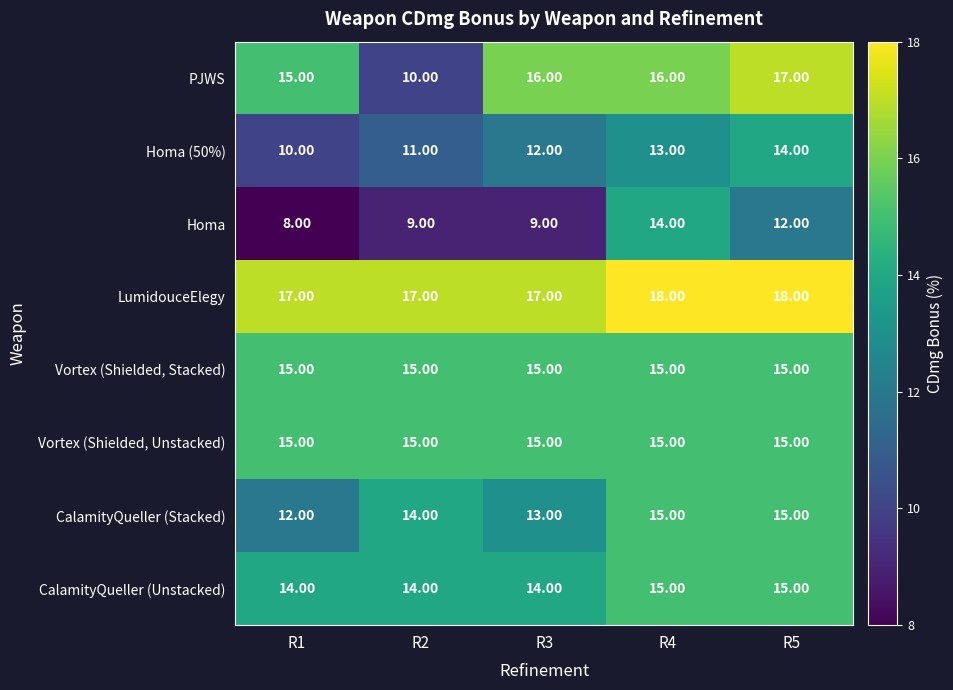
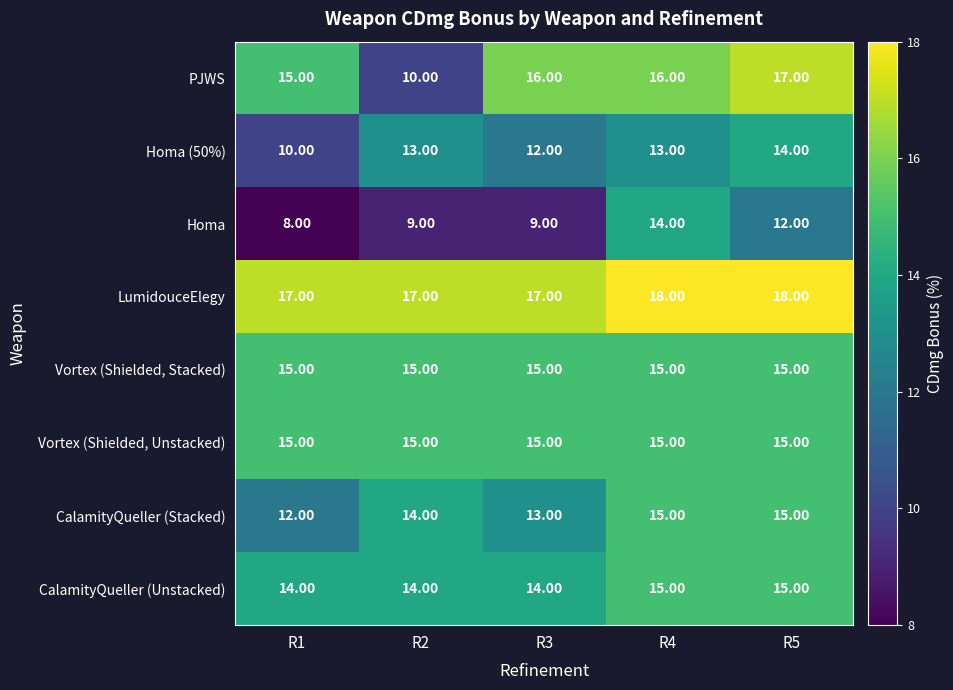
  {
    "PJWS": {
      "R1": 15.00,
      "R2": 10.00,
      "R3": 16.00,
      "R4": 16.00,
      "R5": 17.00
    },
    "Homa (50%)": {
      "R1": 10.00,
-     "R2": 11.00,
+     "R2": 13.00,
      "R3": 12.00,
      "R4": 13.00,
      "R5": 14.00
    },
    "Homa": {
      "R1": 8.00,
      "R2": 9.00,
      "R3": 9.00,
      "R4": 14.00,
      "R5": 12.00
    },
    "LumidouceElegy": {
      "R1": 17.00,
      "R2": 17.00,
      "R3": 17.00,
      "R4": 18.00,
      "R5": 18.00
    },
    "Vortex (Shielded, Stacked)": {
      "R1": 15.00,
      "R2": 15.00,
      "R3": 15.00,
      "R4": 15.00,
      "R5": 15.00
    },
    "Vortex (Shielded, Unstacked)": {
      "R1": 15.00,
      "R2": 15.00,
      "R3": 15.00,
      "R4": 15.00,
      "R5": 15.00
    },
    "CalamityQueller (Stacked)": {
      "R1": 12.00,
      "R2": 14.00,
      "R3": 13.00,
      "R4": 15.00,
      "R5": 15.00
    },
    "CalamityQueller (Unstacked)": {
      "R1": 14.00,
      "R2": 14.00,
      "R3": 14.00,
      "R4": 15.00,
      "R5": 15.00
    }
  }
